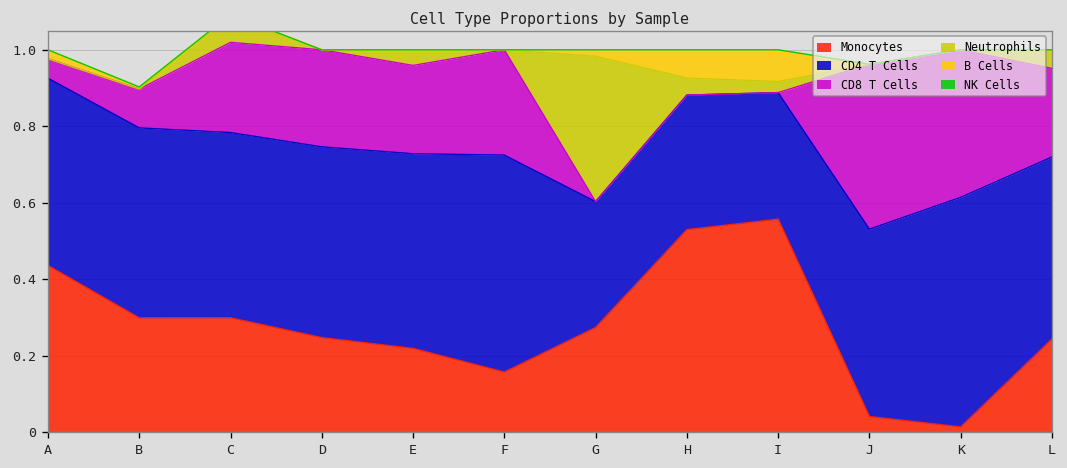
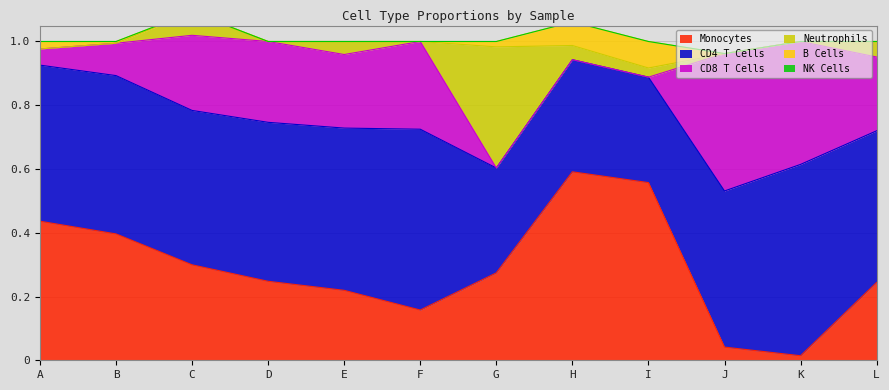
  {
    "Monocytes": {
      "A": 0.44,
-     "B": 0.30,
+     "B": 0.40,
      "C": 0.30,
      "D": 0.25,
      "E": 0.22,
      "F": 0.16,
      "G": 0.27,
-     "H": 0.53,
+     "H": 0.59,
      "I": 0.56,
      "J": 0.04,
      "K": 0.01,
      "L": 0.24
    },
    "CD4 T Cells": {
      "A": 0.49,
      "B": 0.50,
      "C": 0.48,
      "D": 0.50,
      "E": 0.51,
      "F": 0.57,
      "J": 0.49,
      "K": 0.60,
      "L": 0.48
    },
    "CD8 T Cells": {
      "C": 0.24,
      "E": 0.23,
      "L": 0.23
    },
    "Neutrophils": {
      "G": 0.38,
      "H": 0.04,
      "I": 0.03
    }
  }
